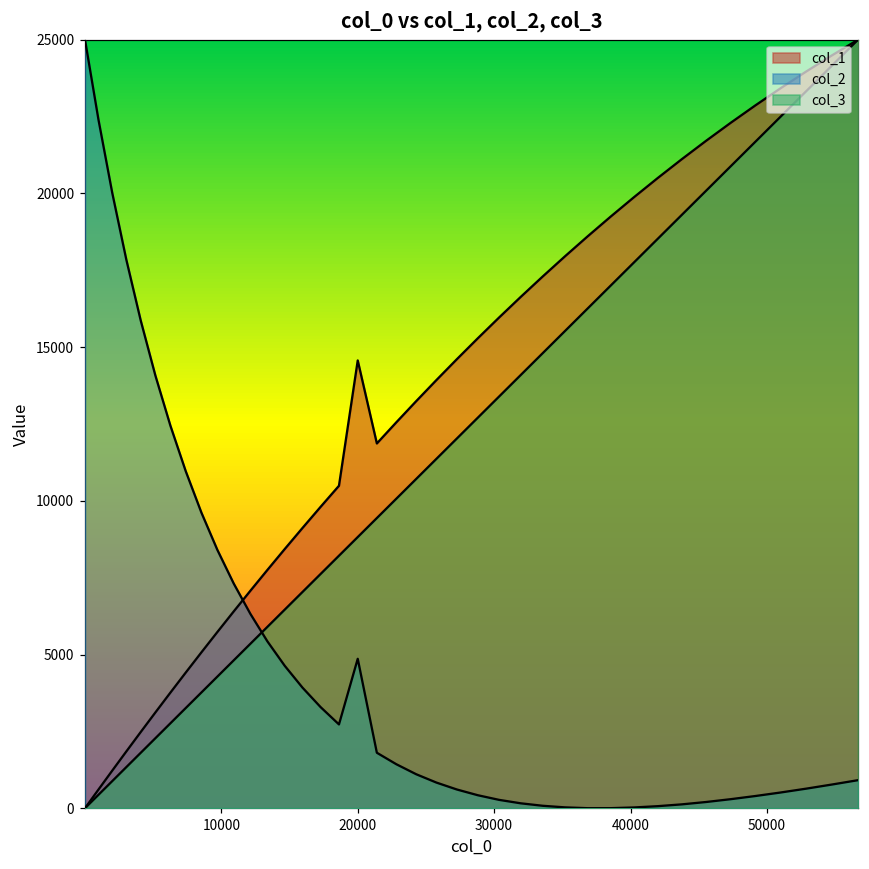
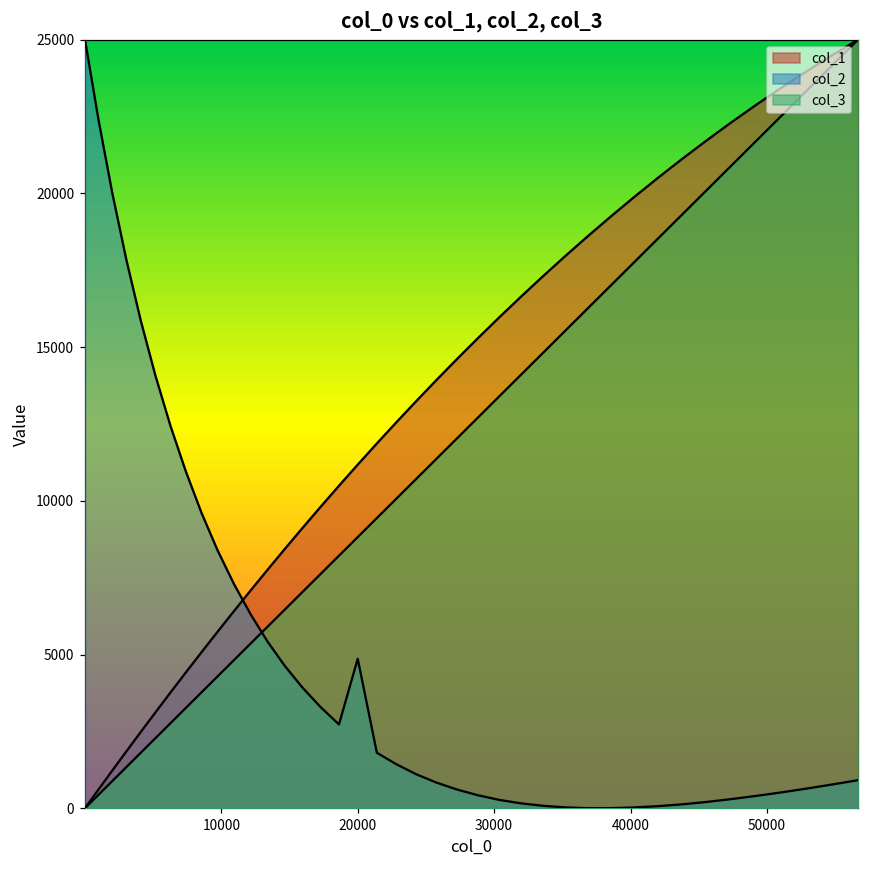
  {
    "col_1": {
-     "20000": 14600
+     "20000": 11200
    },
    "col_2": {
      "20000": 4900
    },
    "col_3": {
      "20000": 8800
    }
  }
